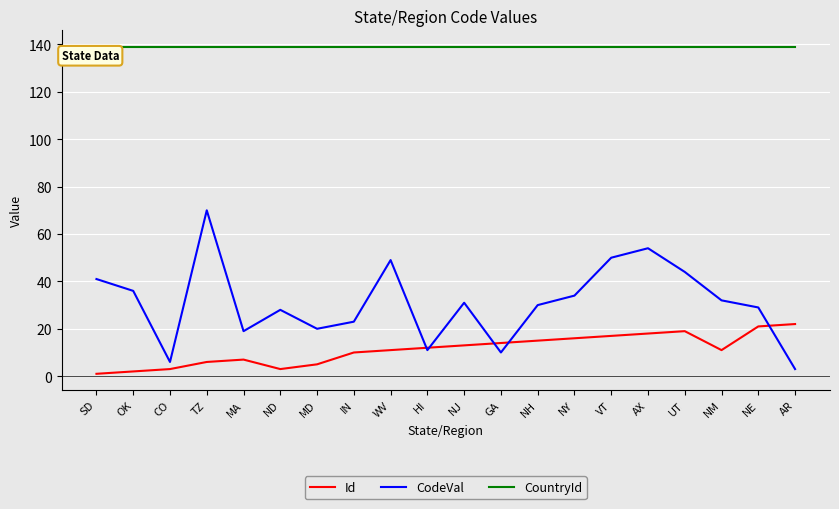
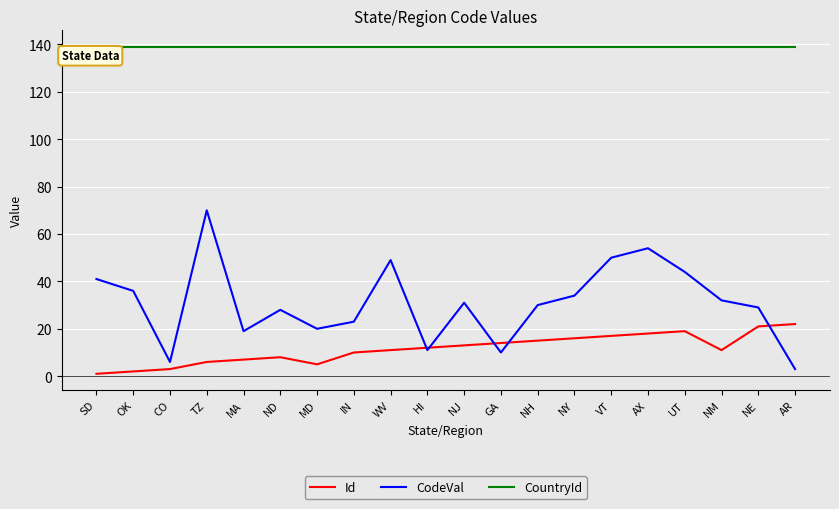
  {
    "Id": {
      "SD": 1,
      "OK": 2,
      "CO": 3,
      "TZ": 6,
      "MA": 7,
-     "ND": 3,
+     "ND": 8,
      "MD": 5,
      "IN": 10,
      "WV": 11,
      "NJ": 13,
      "GA": 14,
      "NH": 15,
      "NY": 16,
      "VT": 17,
      "AX": 18,
      "UT": 19,
      "NM": 11,
      "NE": 21,
      "AR": 22
    },
    "CodeVal": {
      "SD": 41,
      "OK": 36,
      "CO": 6,
      "TZ": 70,
      "MA": 19,
      "ND": 28,
      "MD": 20,
      "IN": 23,
      "WV": 49,
      "NJ": 31,
      "GA": 10,
      "NH": 30,
      "NY": 34,
      "VT": 50,
      "AX": 54,
      "UT": 44,
      "NM": 32,
      "NE": 29,
      "AR": 3
    },
    "CountryId": {
      "OK": 139,
      "CO": 139,
      "TZ": 139,
      "MA": 139,
      "ND": 139,
      "MD": 139,
      "IN": 139,
      "WV": 139,
      "HI": 139,
      "NJ": 139,
      "GA": 139,
      "NH": 139,
      "NY": 139,
      "VT": 139,
      "AX": 139,
      "UT": 139,
      "NM": 139,
      "NE": 139,
      "AR": 139
    }
  }
